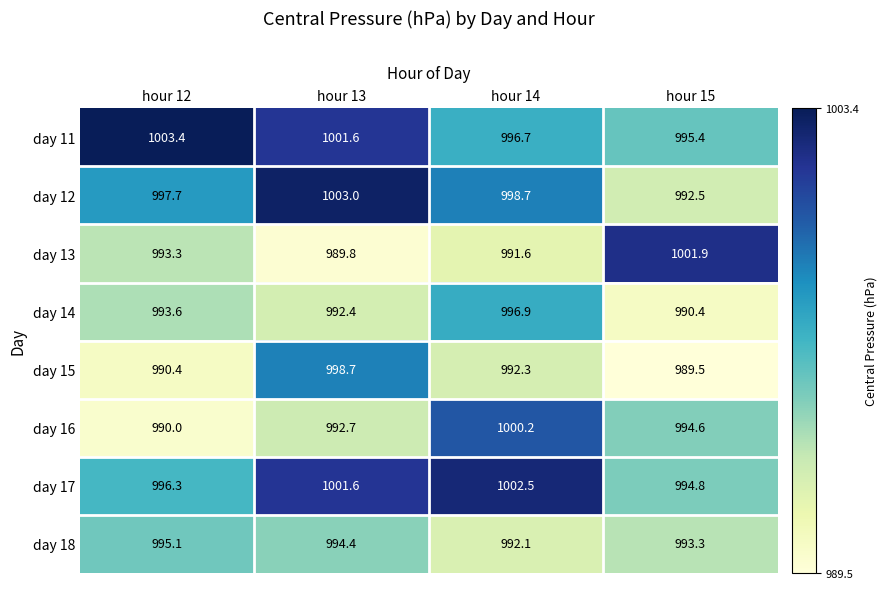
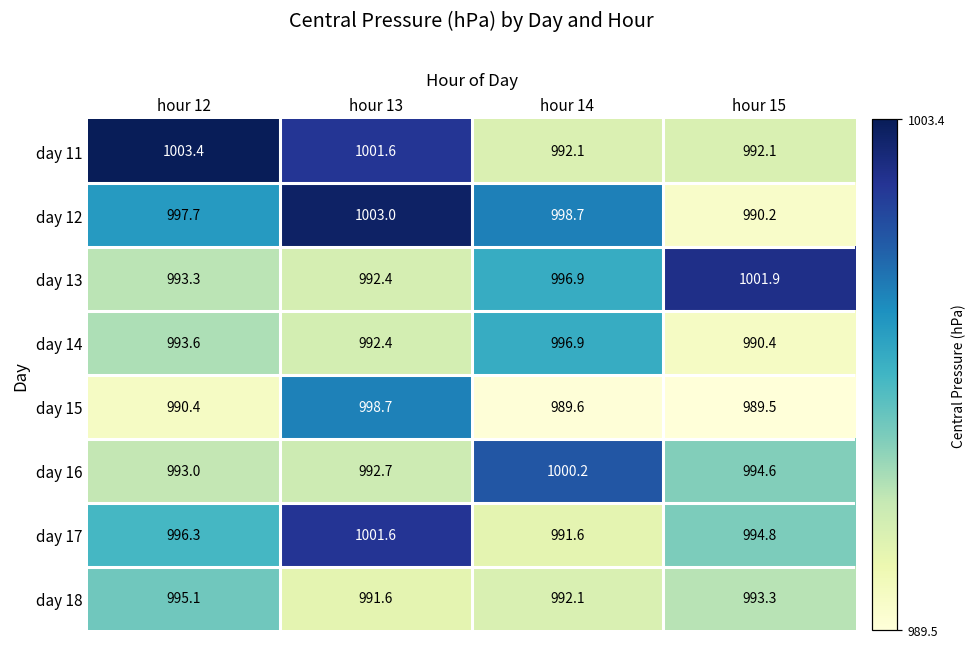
  {
    "day 11": {
      "hour 12": 1003.4,
      "hour 13": 1001.6,
-     "hour 14": 996.7,
-     "hour 15": 995.4
+     "hour 14": 992.1,
+     "hour 15": 992.1
    },
    "day 12": {
      "hour 12": 997.7,
      "hour 13": 1003.0,
      "hour 14": 998.7,
-     "hour 15": 992.5
+     "hour 15": 990.2
    },
    "day 13": {
      "hour 12": 993.3,
-     "hour 13": 989.8,
-     "hour 14": 991.6,
+     "hour 13": 992.4,
+     "hour 14": 996.9,
      "hour 15": 1001.9
    },
    "day 14": {
      "hour 12": 993.6,
      "hour 13": 992.4,
      "hour 14": 996.9,
      "hour 15": 990.4
    },
    "day 15": {
      "hour 12": 990.4,
      "hour 13": 998.7,
-     "hour 14": 992.3,
+     "hour 14": 989.6,
      "hour 15": 989.5
    },
    "day 16": {
-     "hour 12": 990.0,
+     "hour 12": 993.0,
      "hour 13": 992.7,
      "hour 14": 1000.2,
      "hour 15": 994.6
    },
    "day 17": {
      "hour 12": 996.3,
      "hour 13": 1001.6,
-     "hour 14": 1002.5,
+     "hour 14": 991.6,
      "hour 15": 994.8
    },
    "day 18": {
      "hour 12": 995.1,
-     "hour 13": 994.4,
+     "hour 13": 991.6,
      "hour 14": 992.1,
      "hour 15": 993.3
    }
  }
